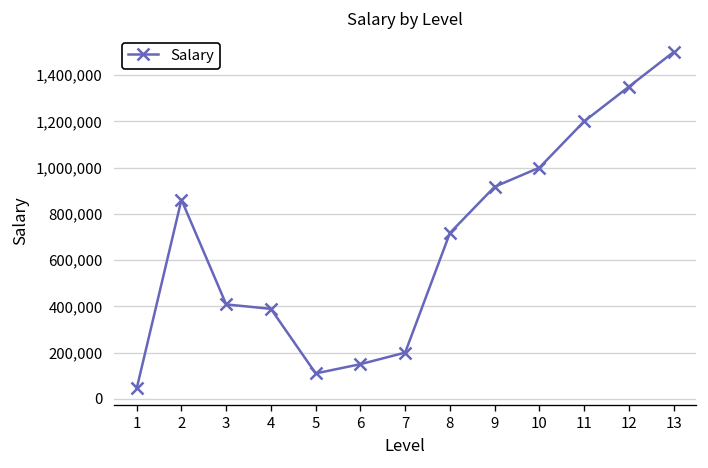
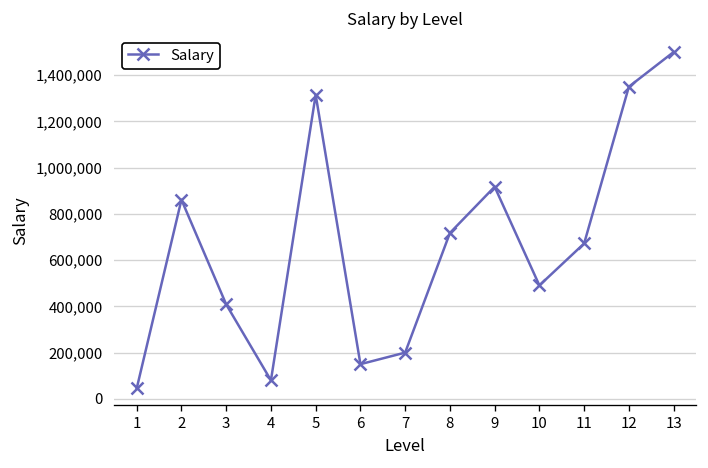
  {
    "1": "50,000",
    "2": "860,000",
    "3": "410,000",
-   "4": "390,000",
-   "5": "110,000",
+   "4": "80,000",
+   "5": "1,320,000",
    "6": "150,000",
    "7": "200,000",
    "8": "720,000",
    "9": "920,000",
-   "10": "1,000,000",
-   "11": "1,200,000",
+   "10": "490,000",
+   "11": "670,000",
    "12": "1,350,000",
    "13": "1,500,000"
  }
